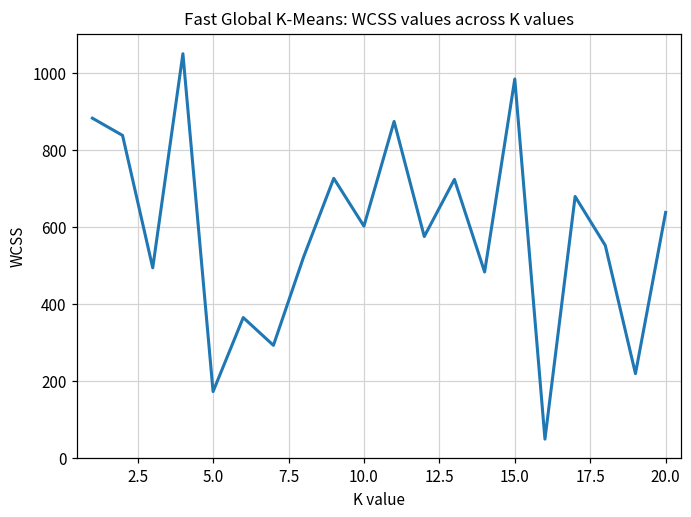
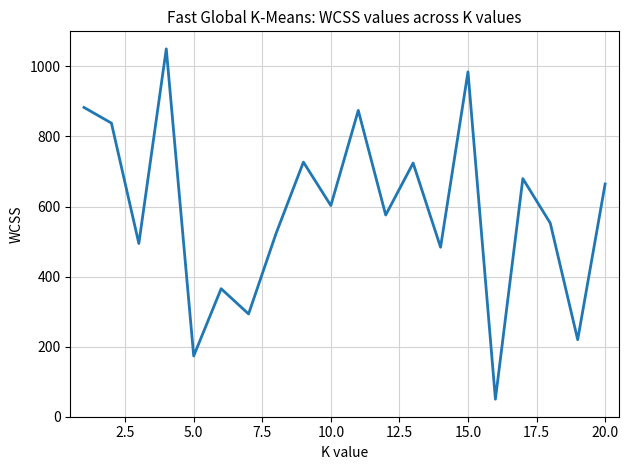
  {
    "5.0": 170,
    "10.0": 600,
    "15.0": 980,
-   "20.0": 640
+   "20.0": 660
  }
